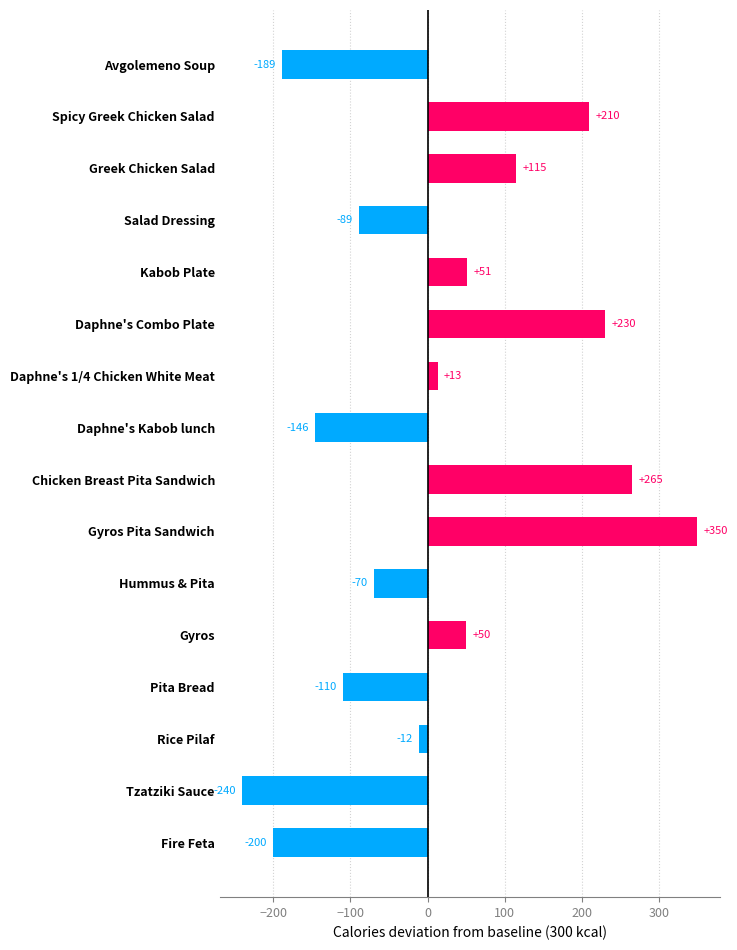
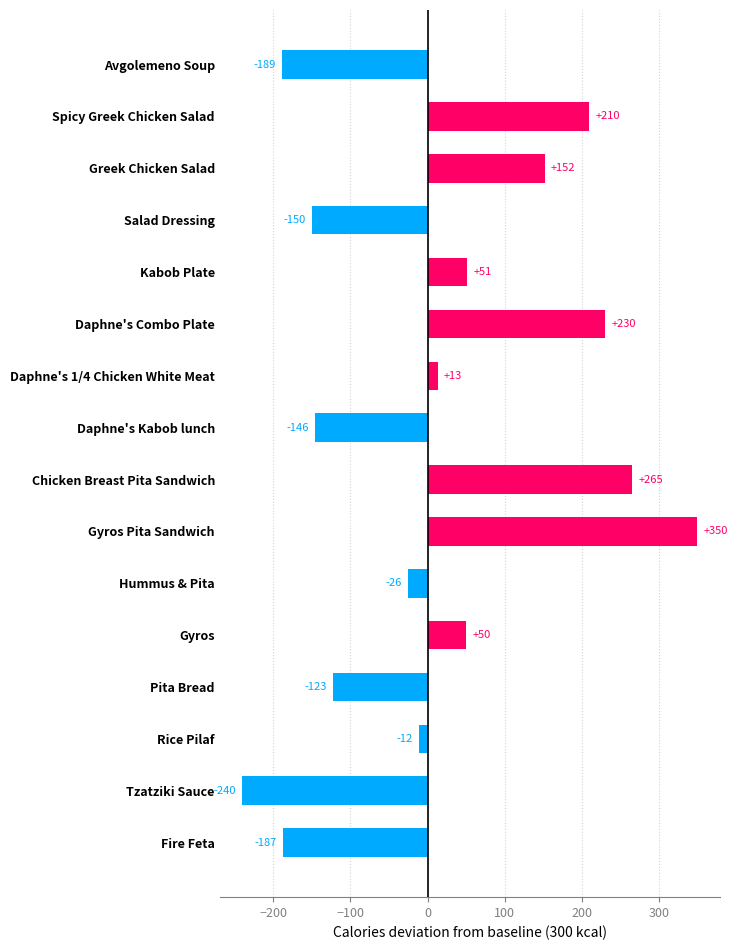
  {
    "Avgolemeno Soup": "-189",
    "Spicy Greek Chicken Salad": "+210",
-   "Greek Chicken Salad": "+115",
-   "Salad Dressing": "-89",
+   "Greek Chicken Salad": "+152",
+   "Salad Dressing": "-150",
    "Kabob Plate": "+51",
    "Daphne's Combo Plate": "+230",
    "Daphne's 1/4 Chicken White Meat": "+13",
    "Daphne's Kabob lunch": "-146",
    "Chicken Breast Pita Sandwich": "+265",
    "Gyros Pita Sandwich": "+350",
-   "Hummus & Pita": "-70",
+   "Hummus & Pita": "-26",
    "Gyros": "+50",
-   "Pita Bread": "-110",
+   "Pita Bread": "-123",
    "Rice Pilaf": "-12",
    "Tzatziki Sauce": "-240",
-   "Fire Feta": "-200"
+   "Fire Feta": "-187"
  }
